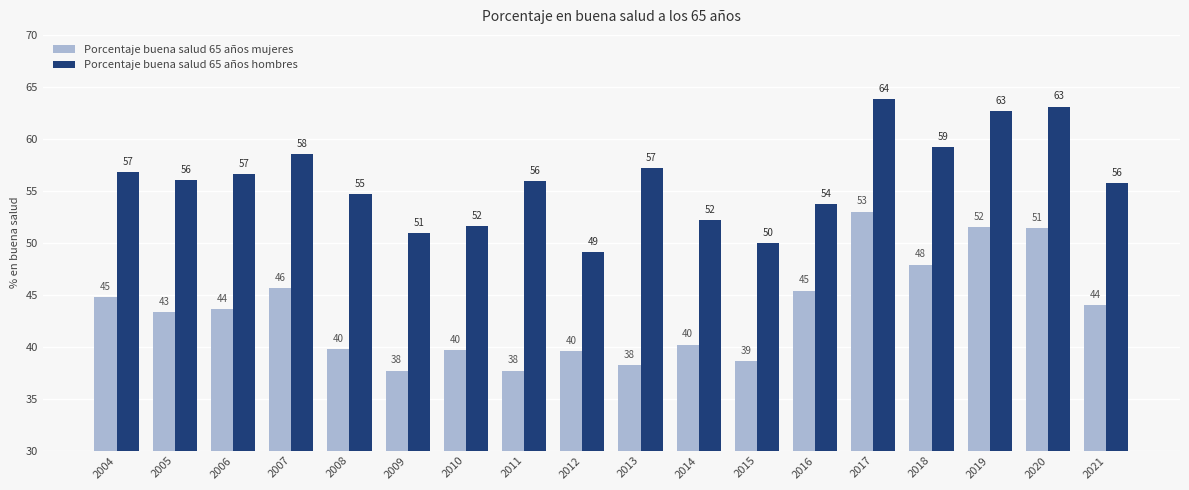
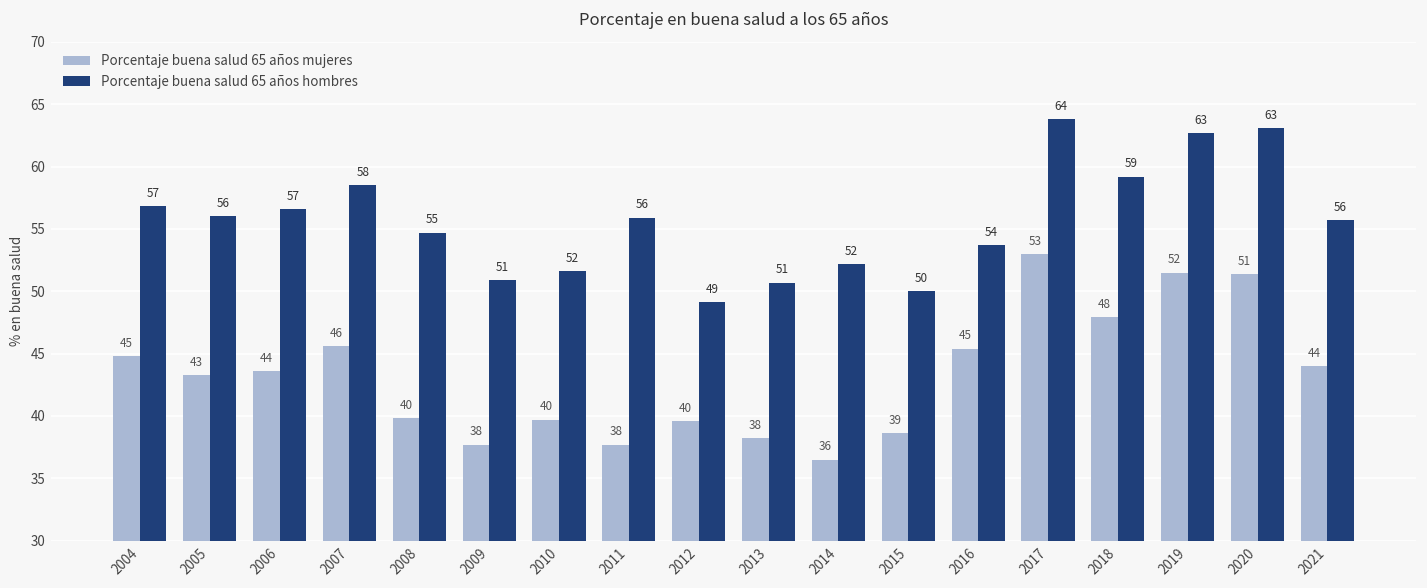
  {
    "Porcentaje buena salud 65 años mujeres": {
      "2004": 45,
      "2005": 43,
      "2006": 44,
      "2007": 46,
      "2008": 40,
      "2009": 38,
      "2010": 40,
      "2011": 38,
      "2012": 40,
      "2013": 38,
-     "2014": 40,
+     "2014": 36,
      "2015": 39,
      "2016": 45,
      "2017": 53,
      "2018": 48,
      "2019": 52,
      "2020": 51,
      "2021": 44
    },
    "Porcentaje buena salud 65 años hombres": {
      "2004": 57,
      "2005": 56,
      "2006": 57,
      "2007": 58,
      "2008": 55,
      "2009": 51,
      "2010": 52,
      "2011": 56,
      "2012": 49,
-     "2013": 57,
+     "2013": 51,
      "2014": 52,
      "2015": 50,
      "2016": 54,
      "2017": 64,
      "2018": 59,
      "2019": 63,
      "2020": 63,
      "2021": 56
    }
  }
